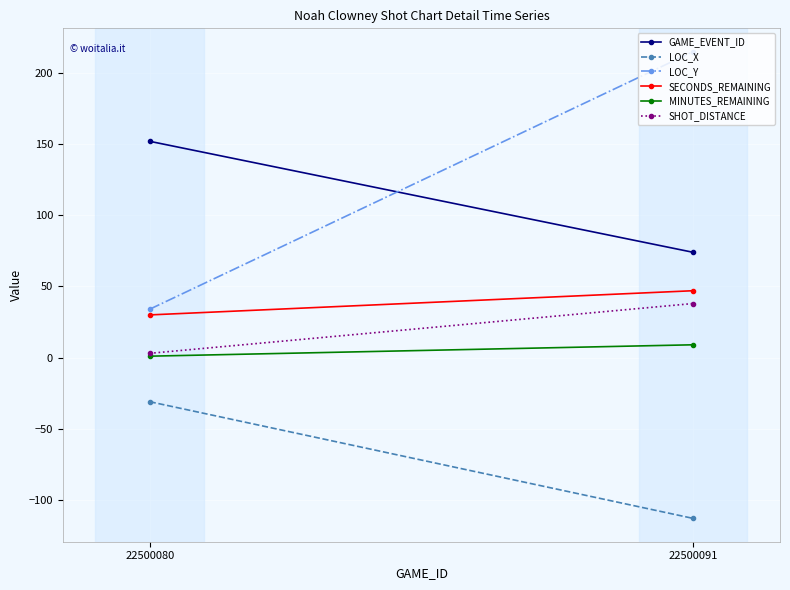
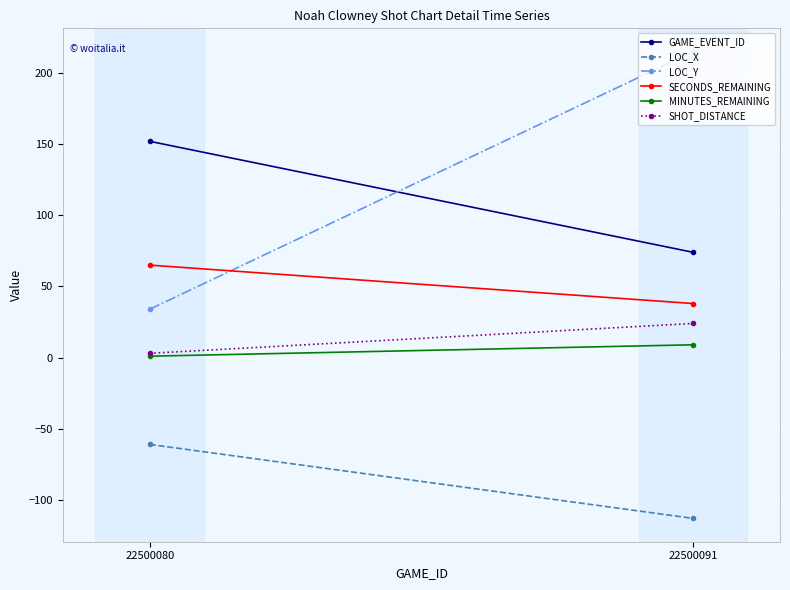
  {
    "GAME_EVENT_ID": {
      "22500080": 152,
      "22500091": 74
    },
    "LOC_X": {
-     "22500080": -31,
+     "22500080": -61,
      "22500091": -113
    },
    "LOC_Y": {
      "22500080": 34
    },
    "SECONDS_REMAINING": {
-     "22500080": 30,
-     "22500091": 47
+     "22500080": 65,
+     "22500091": 38
    },
    "MINUTES_REMAINING": {
      "22500080": 1,
      "22500091": 9
    },
    "SHOT_DISTANCE": {
      "22500080": 3,
-     "22500091": 38
+     "22500091": 24
    }
  }
